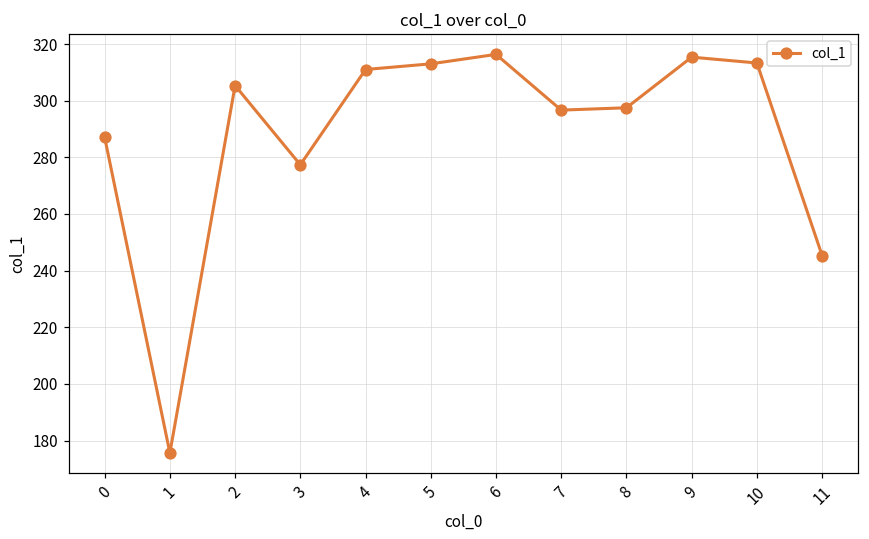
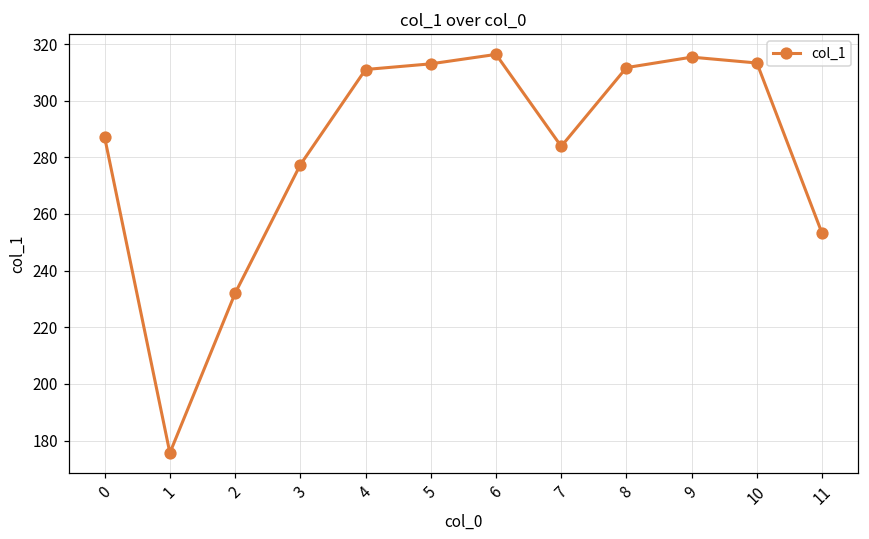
  {
    "0": 287,
    "1": 176,
-   "2": 305,
+   "2": 232,
    "3": 277,
    "4": 311,
    "5": 313,
    "6": 316,
-   "7": 297,
-   "8": 297,
+   "7": 284,
+   "8": 312,
    "9": 315,
    "10": 313,
-   "11": 245
+   "11": 253
  }
